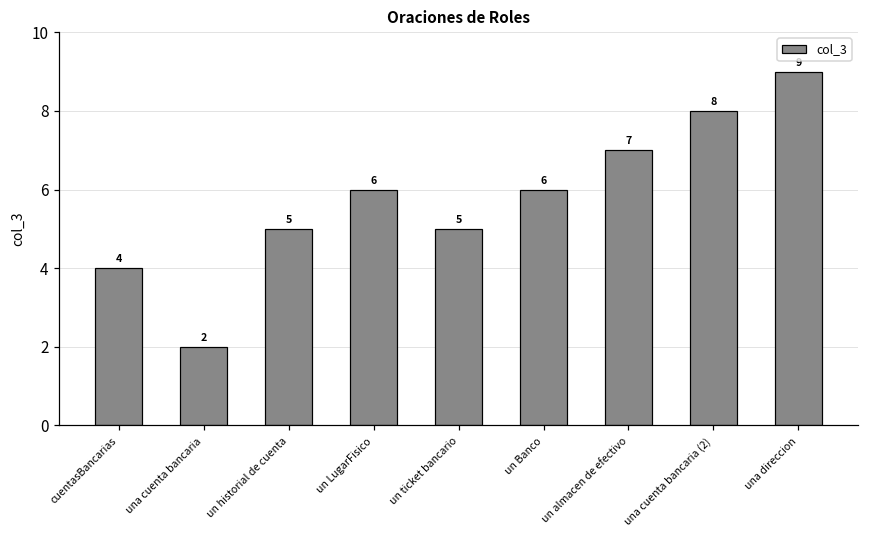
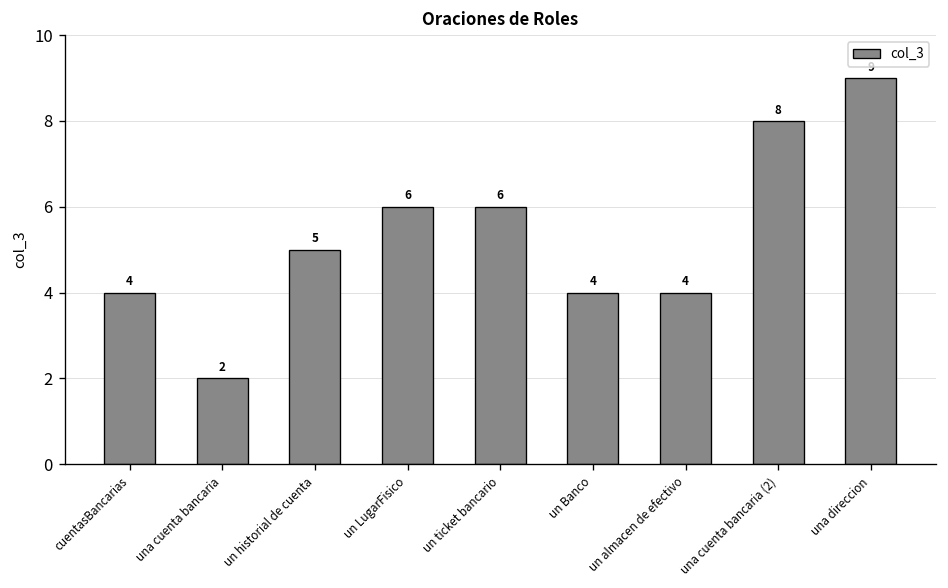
  {
    "cuentasBancarias": 4,
    "una cuenta bancaria": 2,
    "un historial de cuenta": 5,
    "un LugarFisico": 6,
-   "un ticket bancario": 5,
-   "un Banco": 6,
-   "un almacen de efectivo": 7,
+   "un ticket bancario": 6,
+   "un Banco": 4,
+   "un almacen de efectivo": 4,
    "una cuenta bancaria (2)": 8
  }
